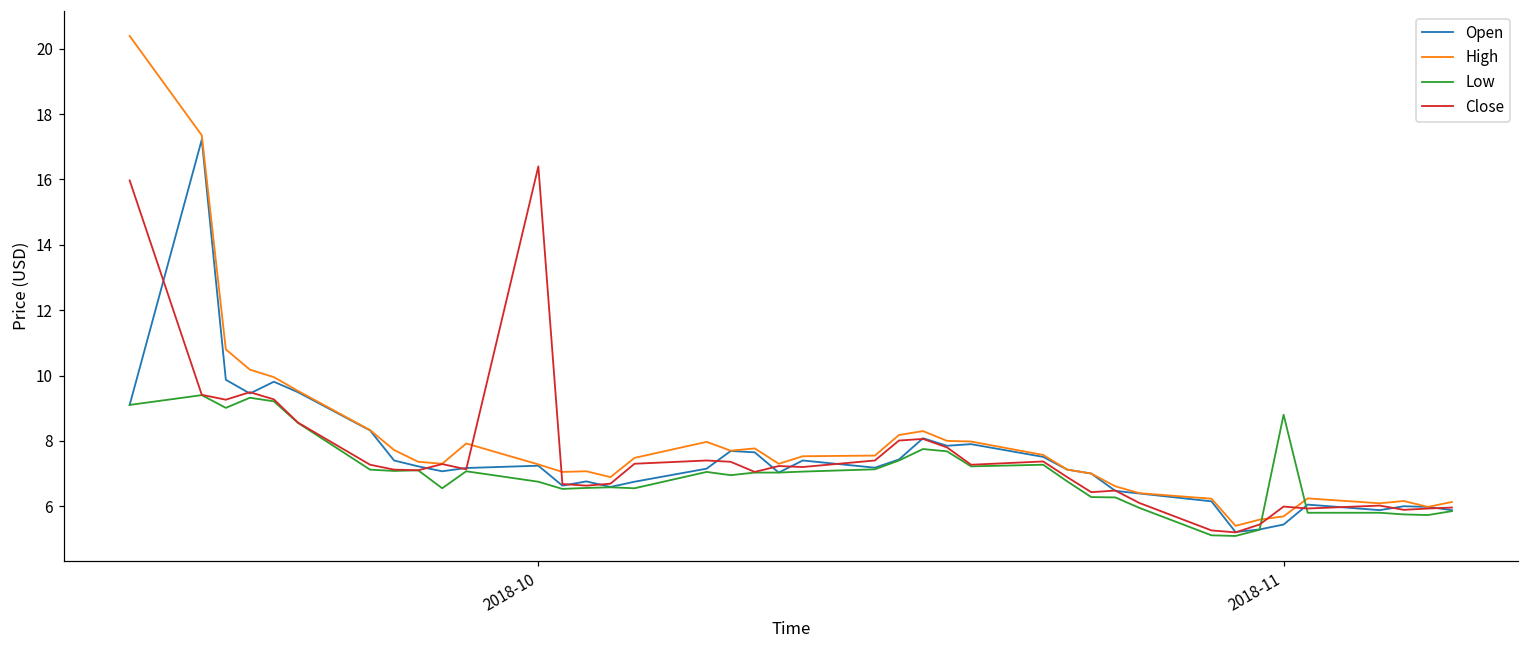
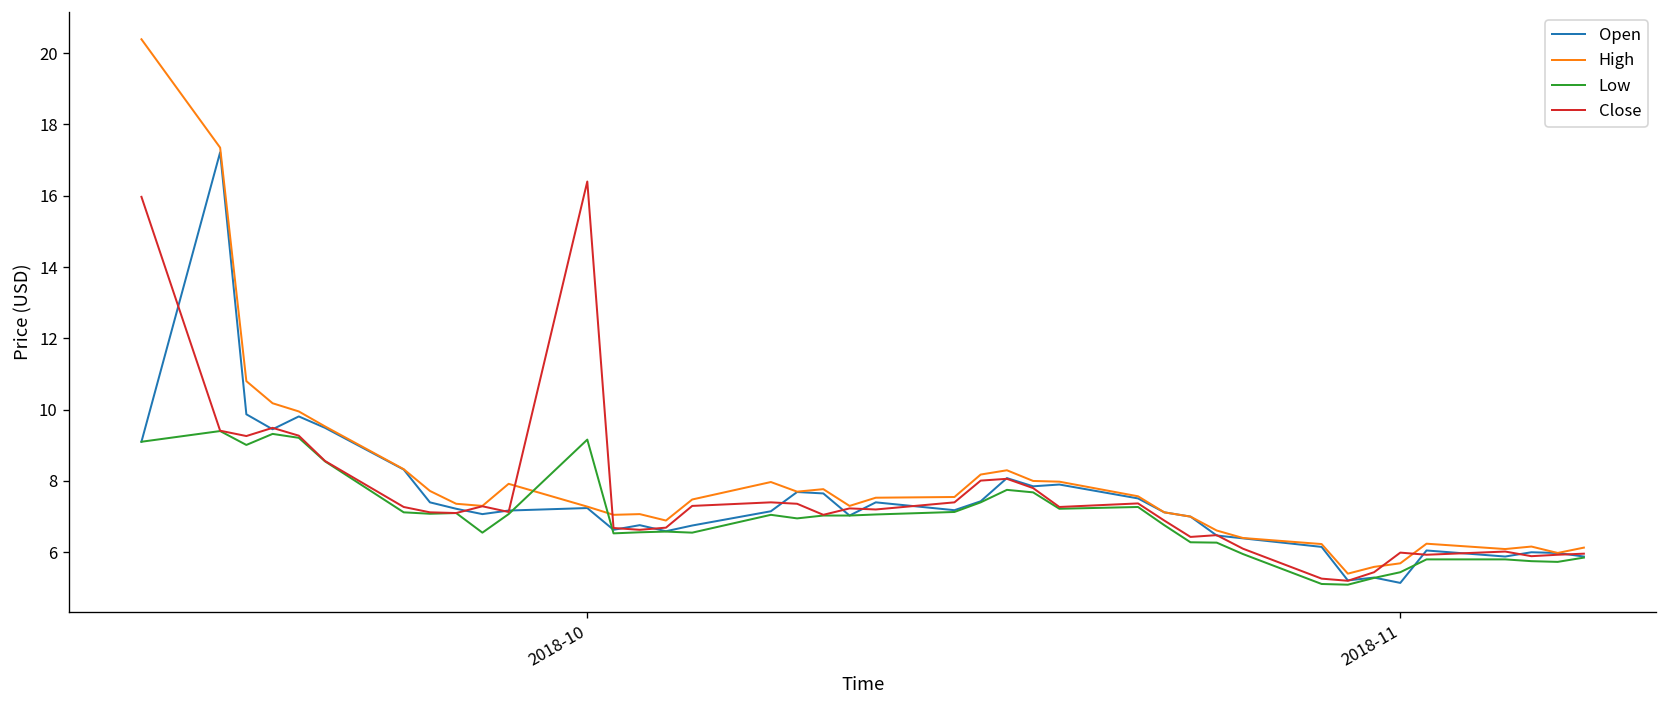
  {
    "Open": {
-     "2018-11": 5.4
+     "2018-11": 5.1
    },
    "High": {
      "2018-11": 5.7
    },
    "Low": {
-     "2018-10": 6.8,
-     "2018-11": 8.8
+     "2018-10": 9.2,
+     "2018-11": 5.4
    },
    "Close": {
      "2018-10": 16.4,
      "2018-11": 6.0
    }
  }
